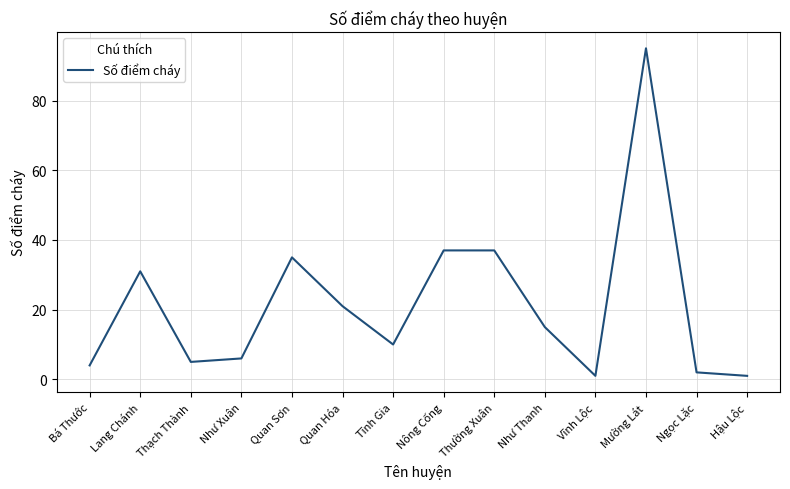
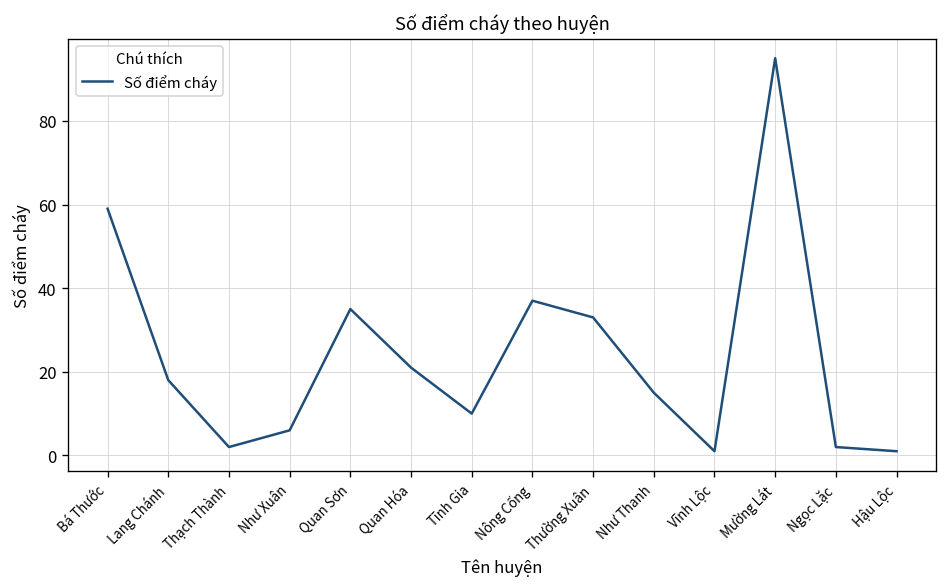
  {
-   "Bá Thước": 4,
-   "Lang Chánh": 31,
-   "Thạch Thành": 5,
+   "Bá Thước": 59,
+   "Lang Chánh": 18,
+   "Thạch Thành": 2,
    "Như Xuân": 6,
    "Quan Sơn": 35,
    "Quan Hóa": 21,
    "Tĩnh Gia": 10,
    "Nông Cống": 37,
-   "Thường Xuân": 37,
+   "Thường Xuân": 33,
    "Như Thanh": 15,
    "Vĩnh Lộc": 1,
    "Mường Lát": 95,
    "Ngọc Lặc": 2,
    "Hậu Lộc": 1
  }
